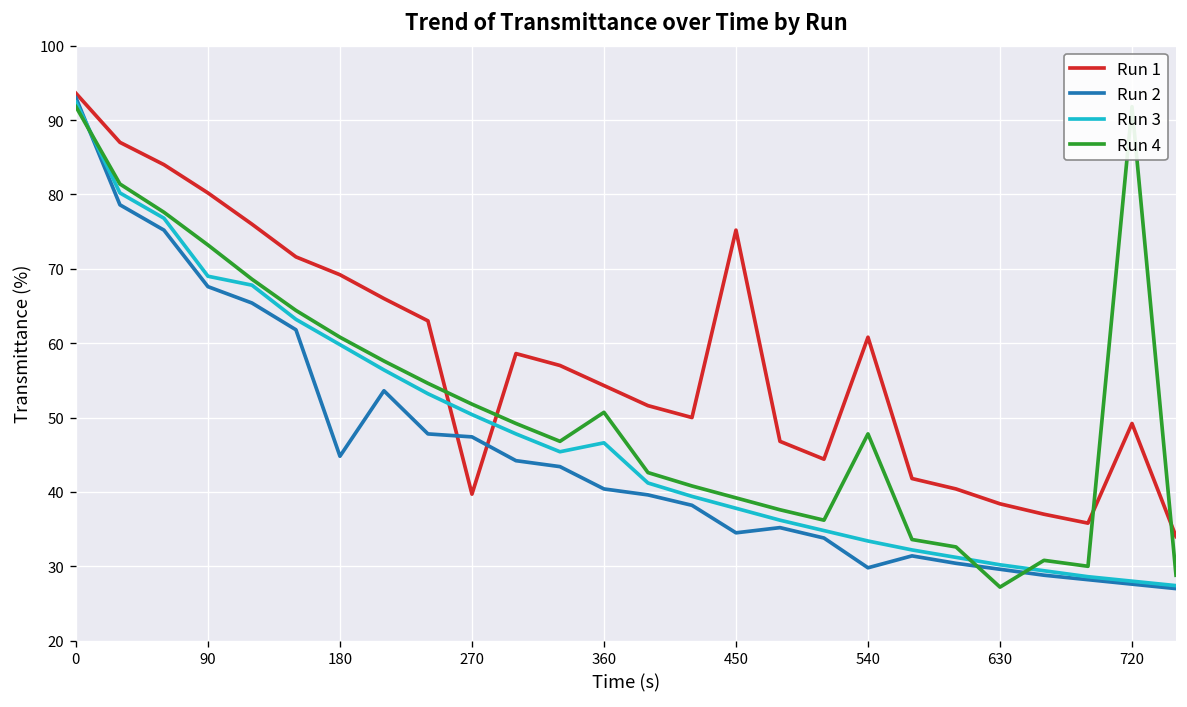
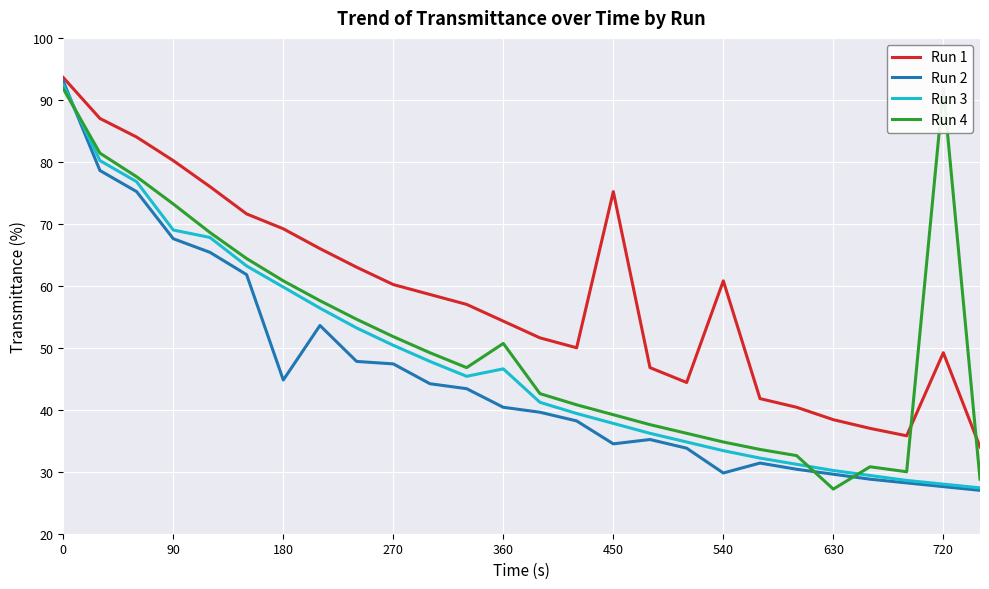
  {
    "Run 1": {
      "0": 94,
      "90": 80,
      "180": 69,
-     "270": 40,
+     "270": 60,
      "360": 54,
      "450": 75,
      "540": 61,
      "630": 38,
      "720": 49
    },
    "Run 2": {
      "0": 93,
      "90": 68,
      "180": 45,
      "270": 47,
      "360": 40,
      "450": 35,
      "540": 30,
      "630": 30
    },
    "Run 3": {
      "0": 92,
      "90": 69,
      "180": 60,
      "270": 50,
      "360": 47,
      "450": 38,
      "540": 33,
      "630": 30
    },
    "Run 4": {
      "0": 92,
      "90": 73,
      "180": 61,
      "270": 52,
      "360": 51,
      "450": 39,
-     "540": 48,
+     "540": 35,
      "630": 27
    }
  }
